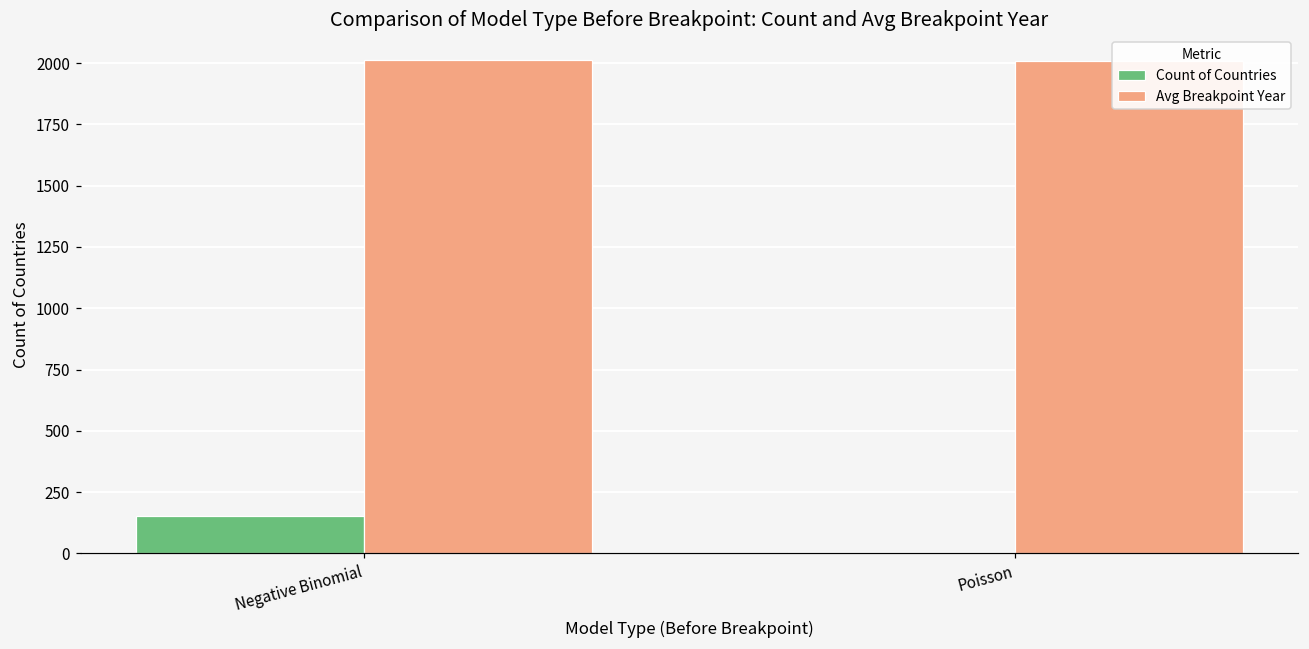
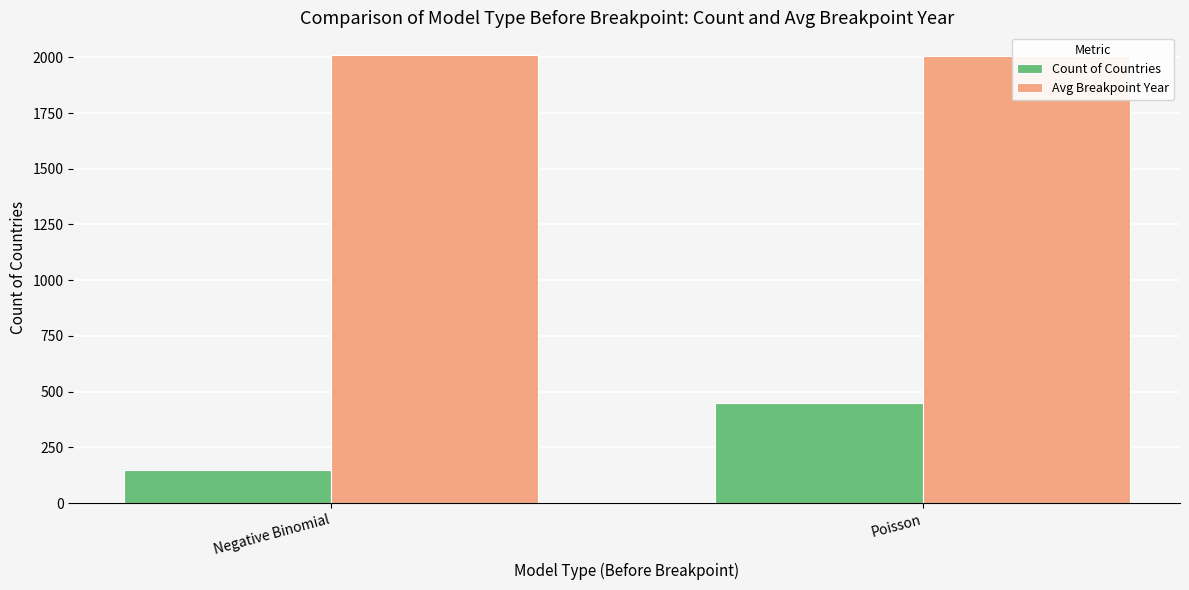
  {
    "Count of Countries": {
      "Negative Binomial": 150,
-     "Poisson": 10
+     "Poisson": 450
    },
    "Avg Breakpoint Year": {
      "Negative Binomial": 2010
    }
  }
